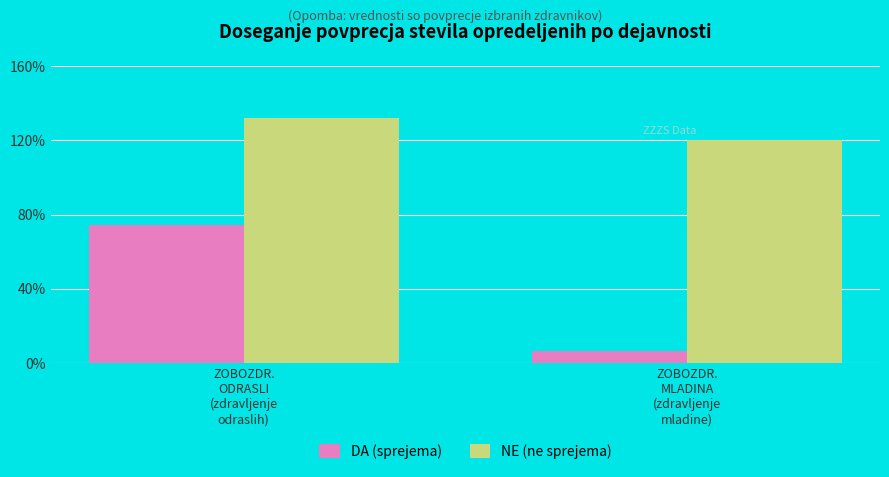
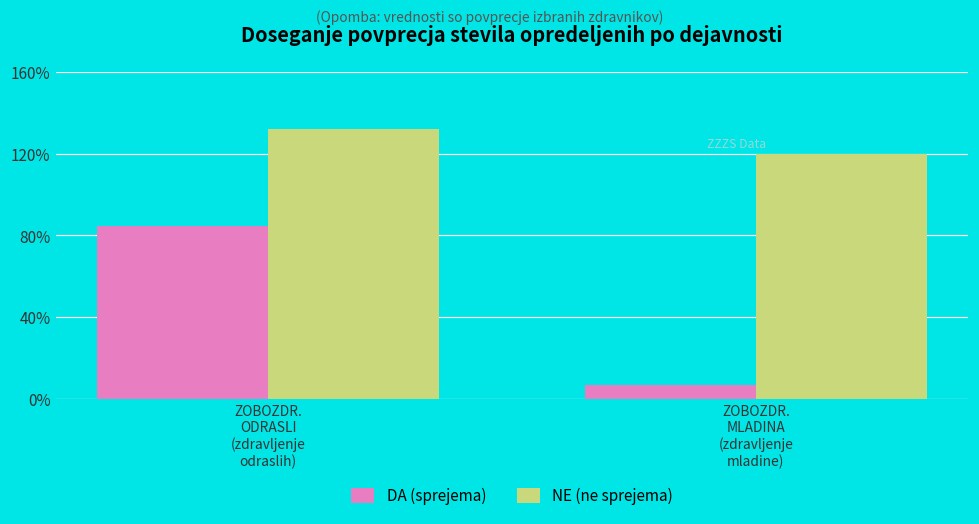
  {
    "DA (sprejema)": {
-     "ZOBOZDR. ODRASLI (zdravljenje odraslih)": "74%",
+     "ZOBOZDR. ODRASLI (zdravljenje odraslih)": "85%",
      "ZOBOZDR. MLADINA (zdravljenje mladine)": "7%"
    },
    "NE (ne sprejema)": {
      "ZOBOZDR. ODRASLI (zdravljenje odraslih)": "132%",
      "ZOBOZDR. MLADINA (zdravljenje mladine)": "120%"
    }
  }
